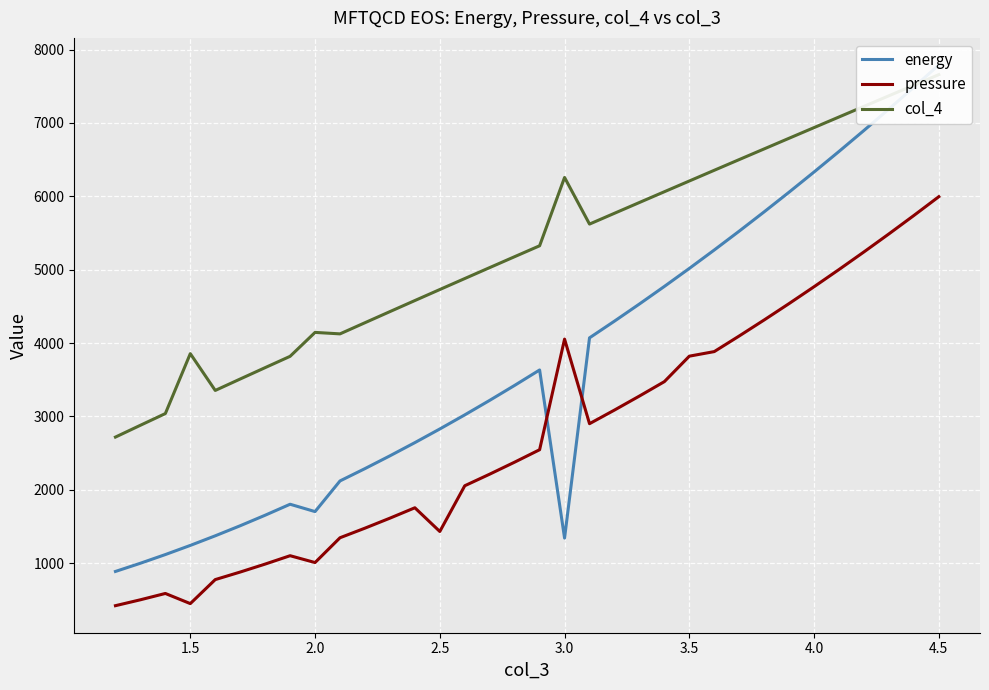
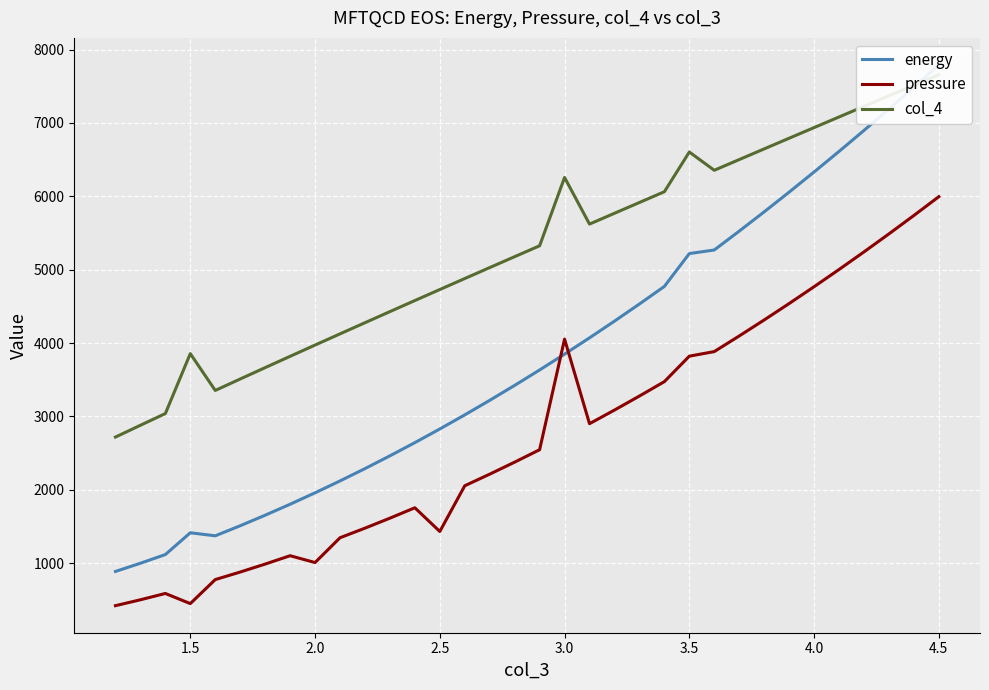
  {
    "energy": {
-     "1.5": 1200,
-     "2.0": 1700,
+     "1.5": 1400,
+     "2.0": 2000,
      "2.5": 2800,
-     "3.0": 1300,
-     "3.5": 5000,
+     "3.0": 3800,
+     "3.5": 5200,
      "4.0": 6300
    },
    "pressure": {
      "1.5": 400,
      "2.0": 1000,
      "2.5": 1400,
      "3.0": 4100,
      "3.5": 3800,
      "4.0": 4800,
      "4.5": 6000
    },
    "col_4": {
      "1.5": 3900,
-     "2.0": 4100,
+     "2.0": 4000,
      "2.5": 4700,
      "3.0": 6300,
-     "3.5": 6200,
+     "3.5": 6600,
      "4.0": 6900
    }
  }
